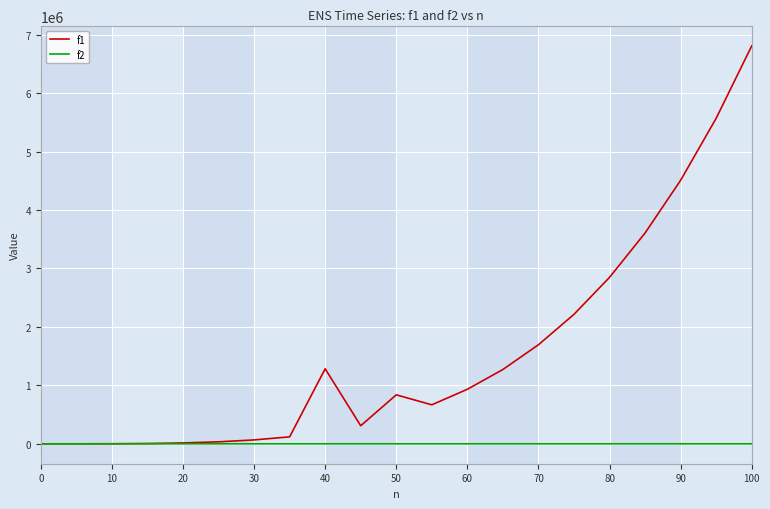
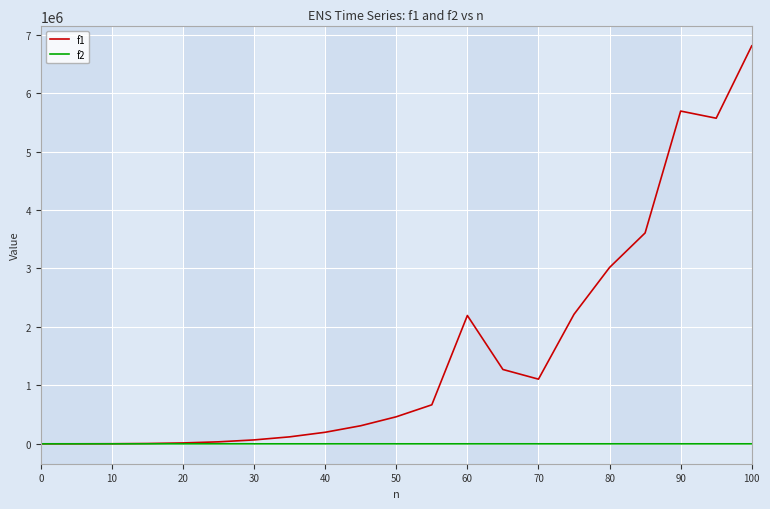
  {
    "f1": {
      "30": 100000,
-     "40": 1300000,
-     "50": 800000,
-     "60": 900000,
-     "70": 1700000,
-     "80": 2800000,
-     "90": 4500000,
+     "40": 200000,
+     "50": 500000,
+     "60": 2200000,
+     "70": 1100000,
+     "80": 3000000,
+     "90": 5700000,
      "100": 6800000
    },
    "f2": {
      "30": 0,
      "40": 0,
      "50": 0,
      "60": 0,
      "70": 0,
      "80": 0,
      "90": 0,
      "100": 0
    }
  }
